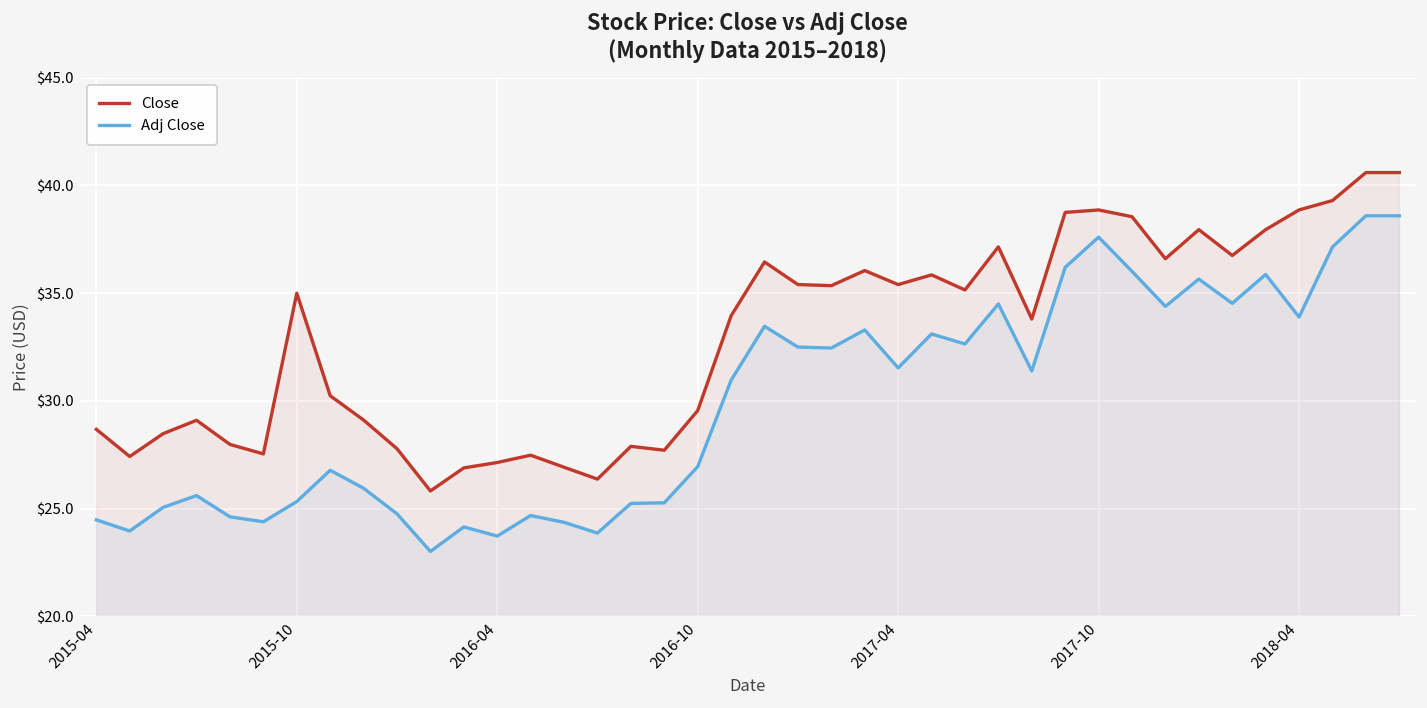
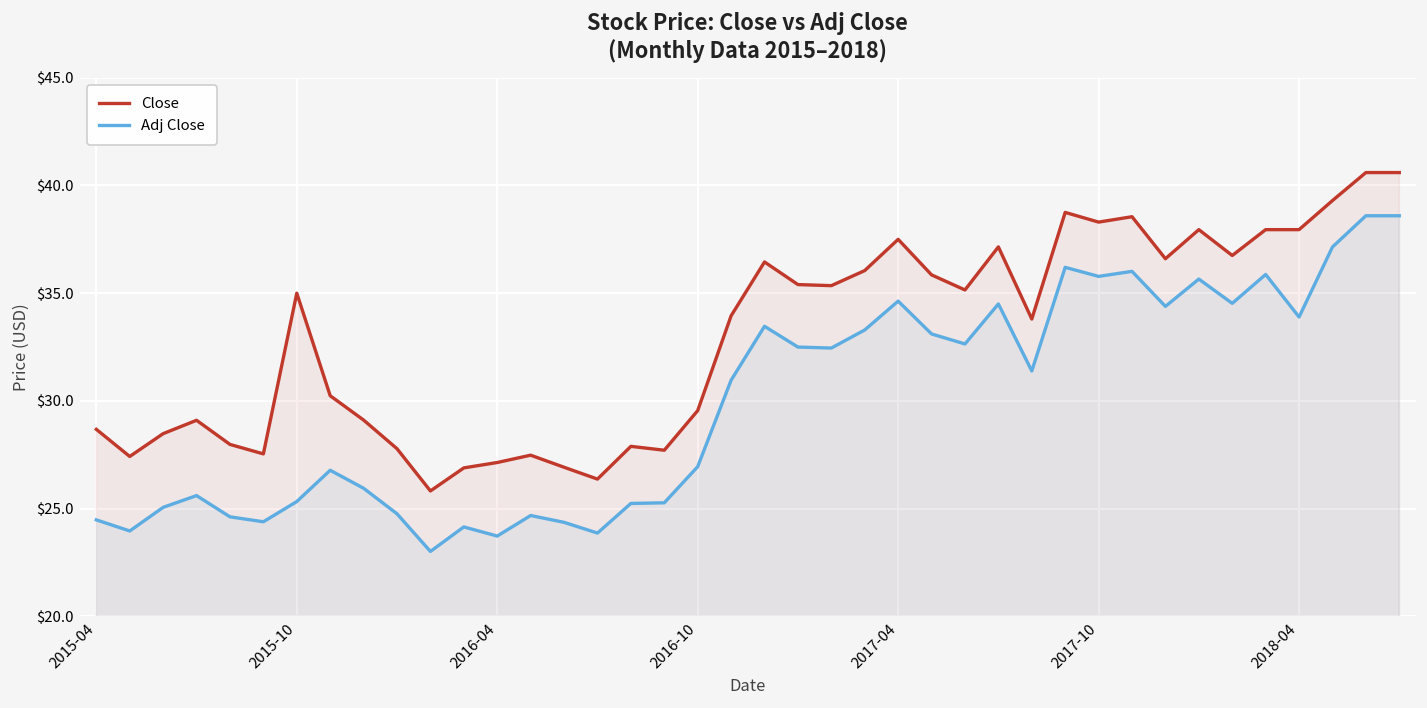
  {
    "Close": {
      "2015-04": "$28.7",
      "2015-10": "$35.0",
      "2016-04": "$27.1",
      "2016-10": "$29.5",
-     "2017-04": "$35.4",
-     "2017-10": "$38.9",
-     "2018-04": "$38.9"
+     "2017-04": "$37.5",
+     "2017-10": "$38.3",
+     "2018-04": "$38.0"
    },
    "Adj Close": {
      "2015-04": "$24.5",
      "2015-10": "$25.3",
      "2016-04": "$23.7",
      "2016-10": "$26.9",
-     "2017-04": "$31.5",
-     "2017-10": "$37.6",
+     "2017-04": "$34.6",
+     "2017-10": "$35.8",
      "2018-04": "$33.9"
    }
  }
